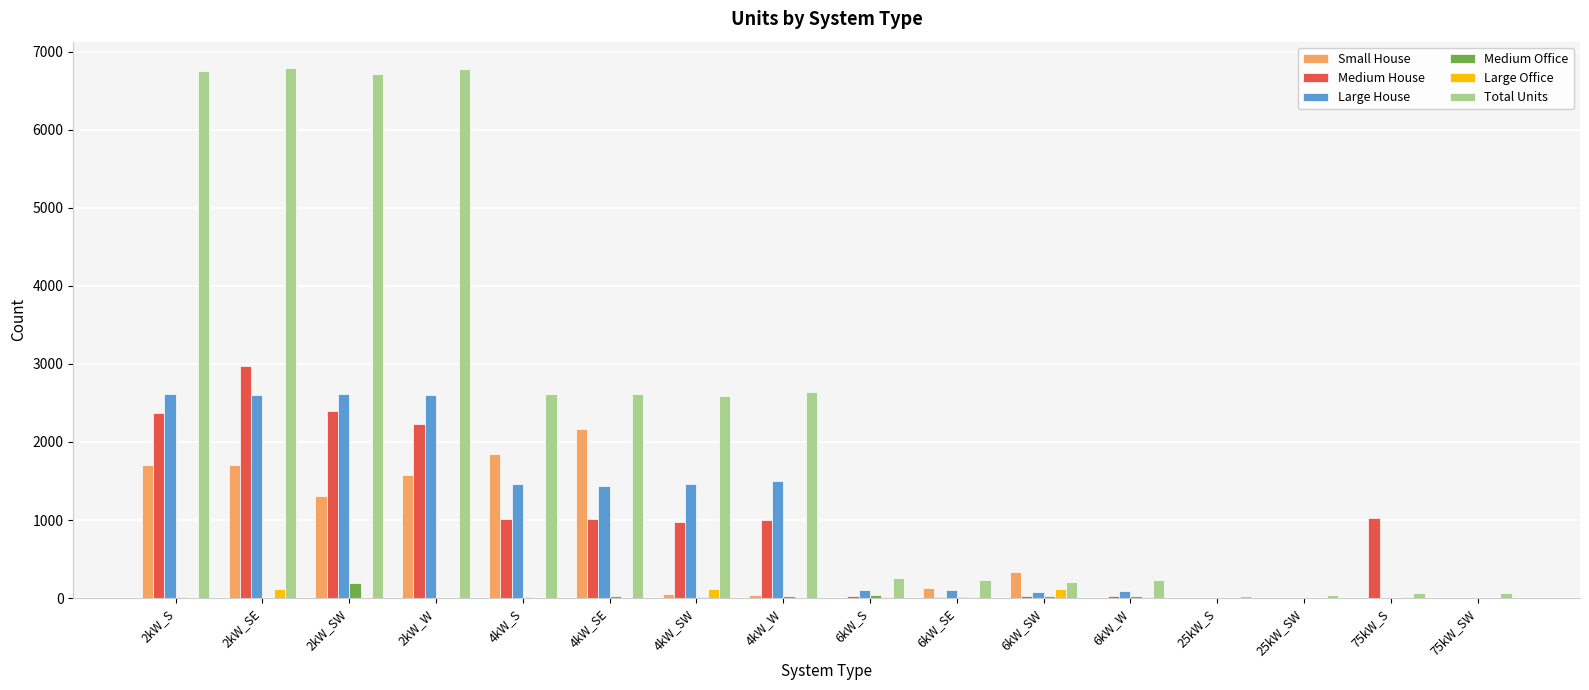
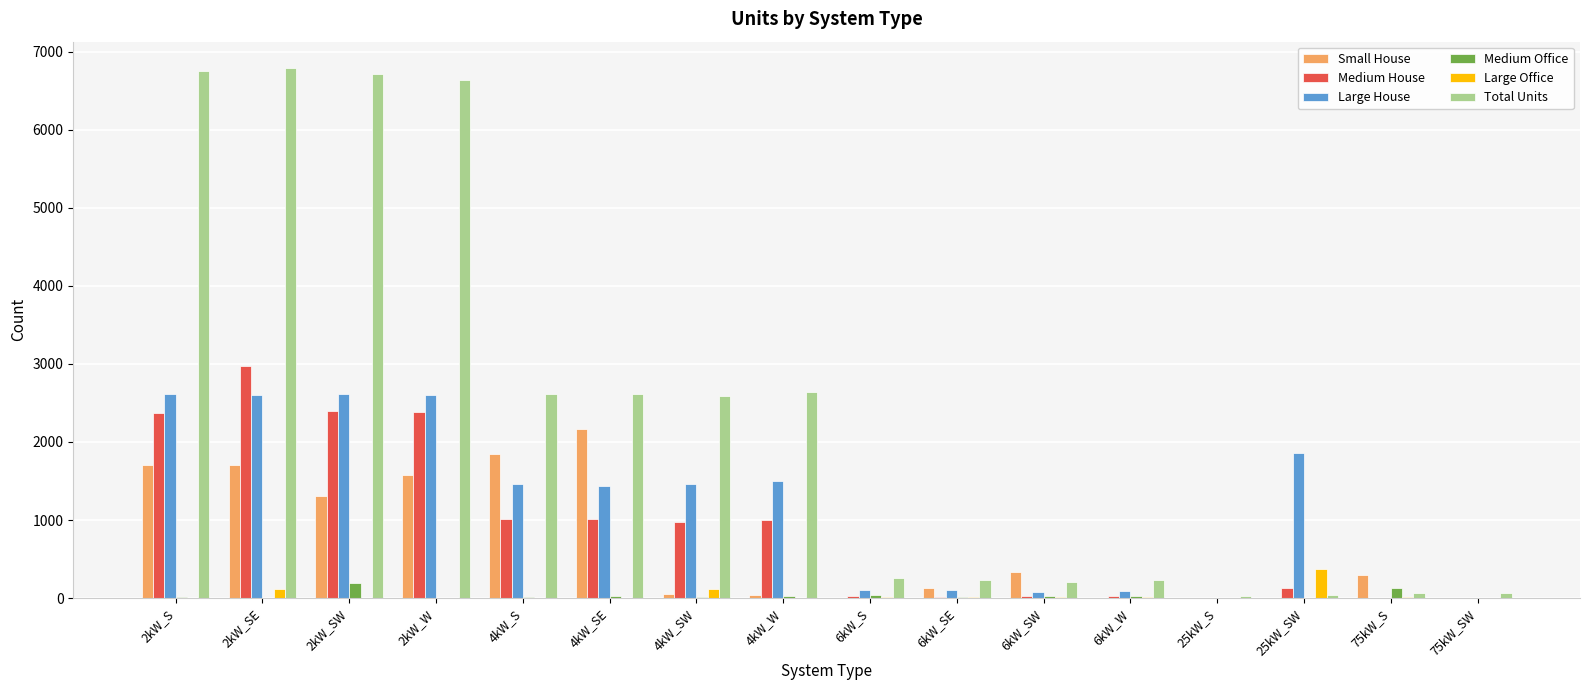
  {
    "Small House": {
      "2kW_S": 1700,
      "2kW_SE": 1700,
      "2kW_SW": 1300,
      "2kW_W": 1600,
      "4kW_S": 1800,
      "4kW_SE": 2200,
      "4kW_SW": 100,
      "4kW_W": 0,
      "6kW_S": 0,
      "6kW_SE": 100,
      "6kW_SW": 300,
      "6kW_W": 0,
      "25kW_S": 0,
      "25kW_SW": 0,
-     "75kW_S": 0,
+     "75kW_S": 300,
      "75kW_SW": 0
    },
    "Medium House": {
      "2kW_S": 2400,
      "2kW_SE": 3000,
      "2kW_SW": 2400,
-     "2kW_W": 2200,
+     "2kW_W": 2400,
      "4kW_S": 1000,
      "4kW_SE": 1000,
      "4kW_SW": 1000,
      "4kW_W": 1000,
      "25kW_S": 0,
-     "25kW_SW": 0,
-     "75kW_S": 1000,
+     "25kW_SW": 100,
+     "75kW_S": 0,
      "75kW_SW": 0
    },
    "Large House": {
      "2kW_S": 2600,
      "2kW_SE": 2600,
      "2kW_SW": 2600,
      "2kW_W": 2600,
      "4kW_S": 1500,
      "4kW_SE": 1400,
      "4kW_SW": 1500,
      "4kW_W": 1500,
      "6kW_S": 100,
      "6kW_SE": 100,
      "6kW_SW": 100,
      "6kW_W": 100,
      "25kW_S": 0,
-     "25kW_SW": 0,
+     "25kW_SW": 1900,
      "75kW_S": 0,
      "75kW_SW": 0
    },
    "Medium Office": {
      "2kW_SW": 200,
      "6kW_S": 0,
-     "75kW_S": 0,
+     "75kW_S": 100,
      "75kW_SW": 0
    },
    "Large Office": {
      "2kW_SE": 100,
      "2kW_W": 0,
      "4kW_SW": 100,
-     "6kW_SW": 100,
-     "25kW_SW": 0
+     "6kW_SW": 0,
+     "25kW_SW": 400
    },
    "Total Units": {
      "2kW_S": 6800,
      "2kW_SE": 6800,
      "2kW_SW": 6700,
-     "2kW_W": 6800,
+     "2kW_W": 6600,
      "4kW_S": 2600,
      "4kW_SE": 2600,
      "4kW_SW": 2600,
      "4kW_W": 2600,
      "6kW_S": 300,
      "6kW_SE": 200,
      "6kW_SW": 200,
      "6kW_W": 200,
      "25kW_SW": 0,
      "75kW_S": 100,
      "75kW_SW": 100
    }
  }
